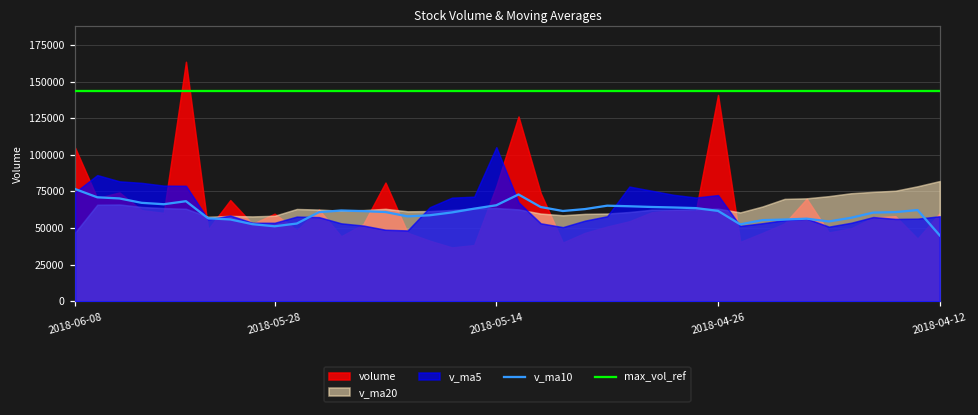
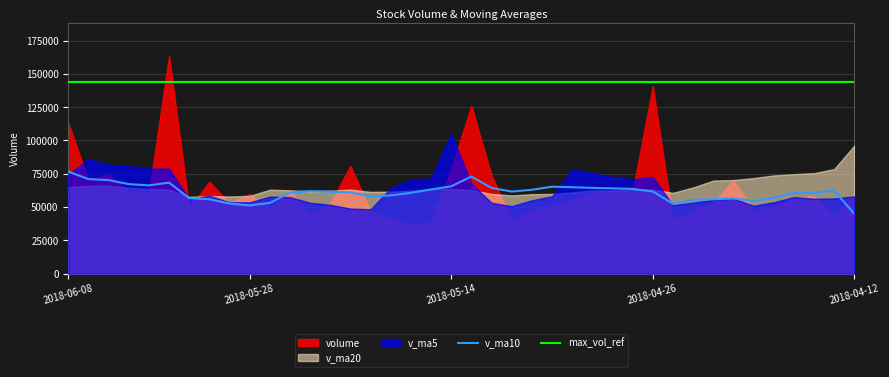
  {
    "volume": {
-     "2018-06-08": 105000,
+     "2018-06-08": 113000,
      "2018-05-14": 79000,
      "2018-04-26": 141000,
      "2018-04-12": 60000
    },
    "v_ma10": {
      "2018-06-08": 77000,
      "2018-05-28": 51000,
      "2018-05-14": 66000,
      "2018-04-12": 45000
    },
    "v_ma20": {
-     "2018-06-08": 47000,
+     "2018-06-08": 65000,
      "2018-05-14": 64000,
-     "2018-04-12": 82000
+     "2018-04-12": 96000
    },
    "max_vol_ref": {
      "2018-06-08": 144000,
      "2018-05-28": 144000,
      "2018-05-14": 144000,
      "2018-04-26": 144000,
      "2018-04-12": 144000
    },
    "v_ma5": {
      "2018-06-08": 74000,
      "2018-05-28": 54000,
      "2018-05-14": 105000,
      "2018-04-26": 72000,
      "2018-04-12": 58000
    }
  }
